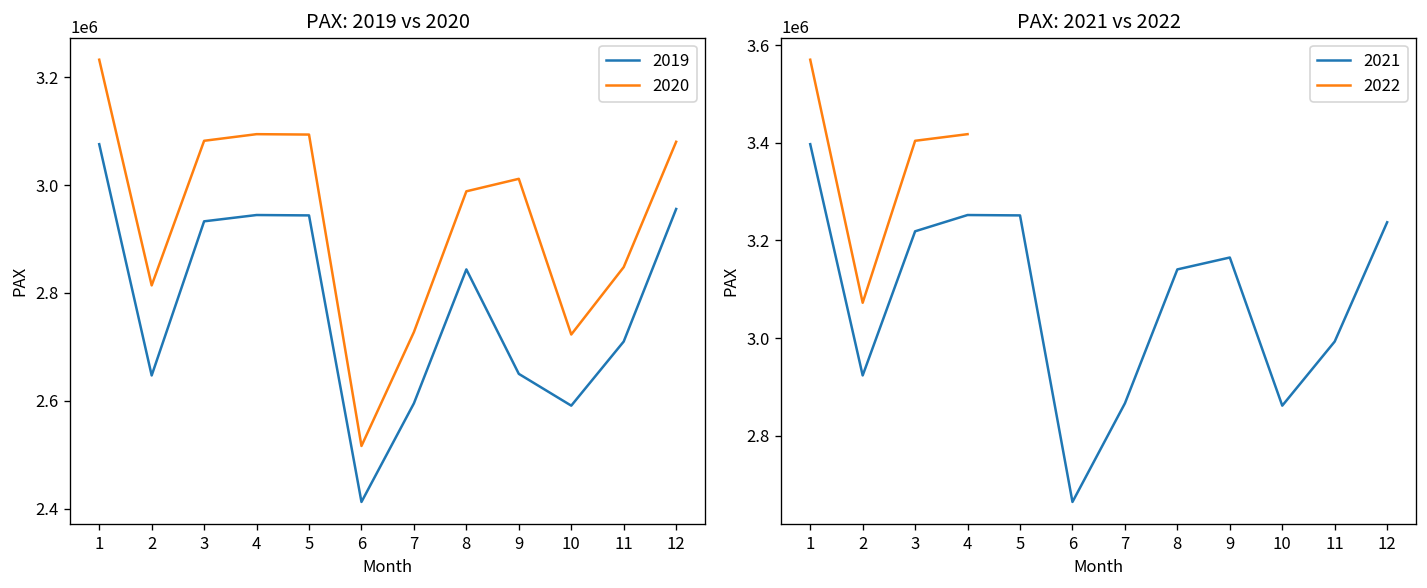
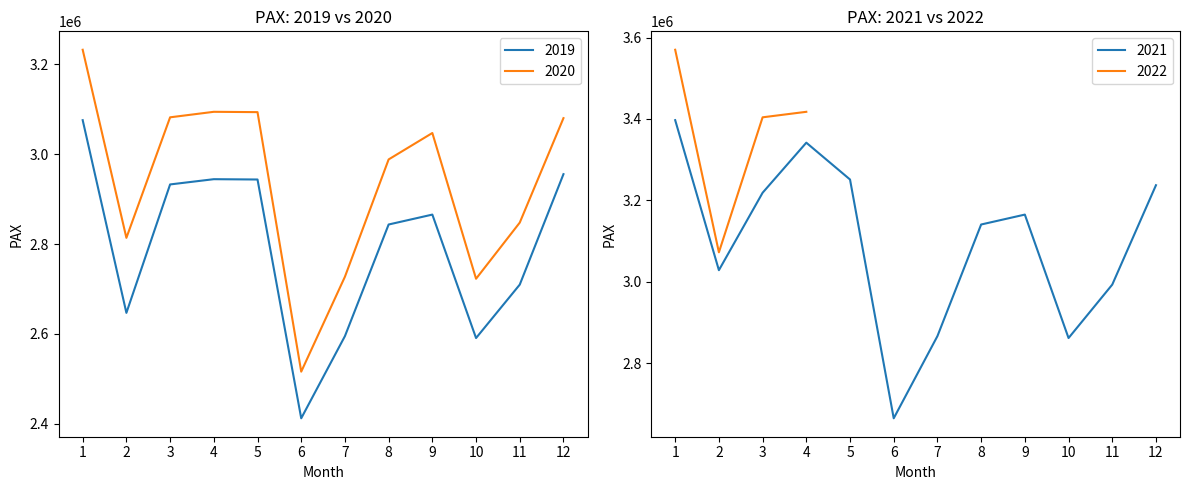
  {
    "PAX: 2019 vs 2020": {
      "2019": {
        "1": 3080000,
        "2": 2650000,
        "3": 2930000,
        "4": 2940000,
        "5": 2940000,
        "6": 2410000,
        "7": 2600000,
        "8": 2840000,
-       "9": 2650000,
+       "9": 2870000,
        "10": 2590000,
        "11": 2710000,
        "12": 2960000
      },
      "2020": {
        "1": 3230000,
        "2": 2810000,
        "3": 3080000,
        "4": 3090000,
        "5": 3090000,
        "6": 2520000,
        "7": 2730000,
        "8": 2990000,
-       "9": 3010000,
+       "9": 3050000,
        "10": 2720000,
        "11": 2850000,
        "12": 3080000
      }
    },
    "PAX: 2021 vs 2022": {
      "2021": {
        "1": 3400000,
-       "2": 2920000,
+       "2": 3030000,
        "3": 3220000,
-       "4": 3250000,
+       "4": 3340000,
        "5": 3250000,
        "6": 2660000,
        "7": 2870000,
        "8": 3140000,
        "9": 3160000,
        "10": 2860000,
        "11": 2990000,
        "12": 3240000
      },
      "2022": {
        "1": 3570000,
        "2": 3070000,
        "3": 3400000,
        "4": 3420000
      }
    }
  }
